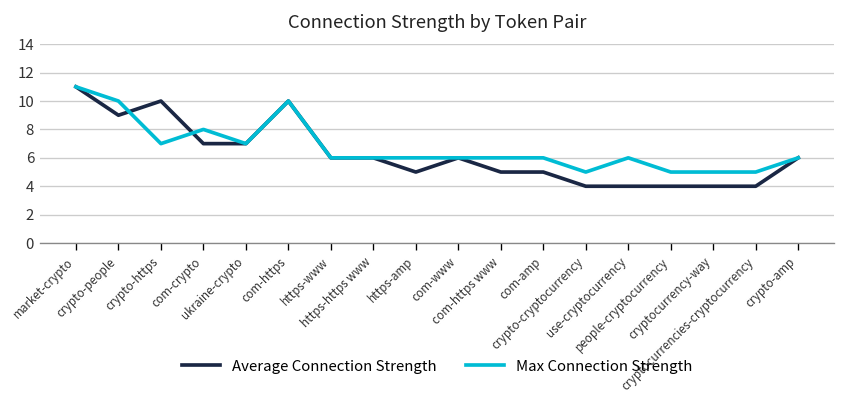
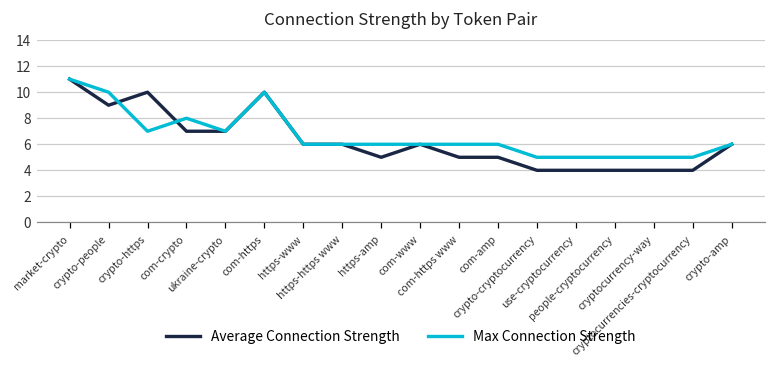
  {
    "Average Connection Strength": {
      "crypto-people": 9,
      "crypto-https": 10,
      "com-crypto": 7,
      "https-amp": 5,
      "com-https www": 5,
      "com-amp": 5,
      "crypto-cryptocurrency": 4,
      "use-cryptocurrency": 4,
      "people-cryptocurrency": 4,
      "cryptocurrency-way": 4,
      "cryptocurrencies-cryptocurrency": 4
    },
    "Max Connection Strength": {
      "crypto-people": 10,
      "crypto-https": 7,
      "com-crypto": 8,
      "https-amp": 6,
      "com-https www": 6,
      "com-amp": 6,
      "crypto-cryptocurrency": 5,
-     "use-cryptocurrency": 6,
+     "use-cryptocurrency": 5,
      "people-cryptocurrency": 5,
      "cryptocurrency-way": 5,
      "cryptocurrencies-cryptocurrency": 5
    }
  }
